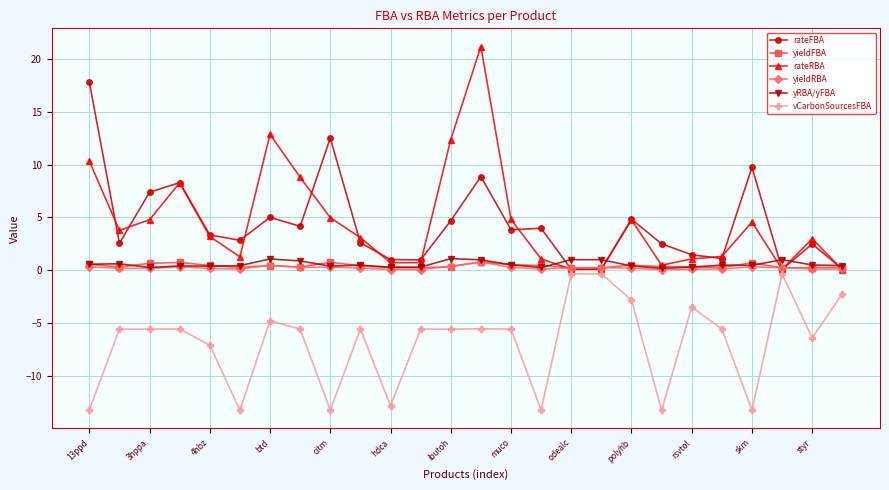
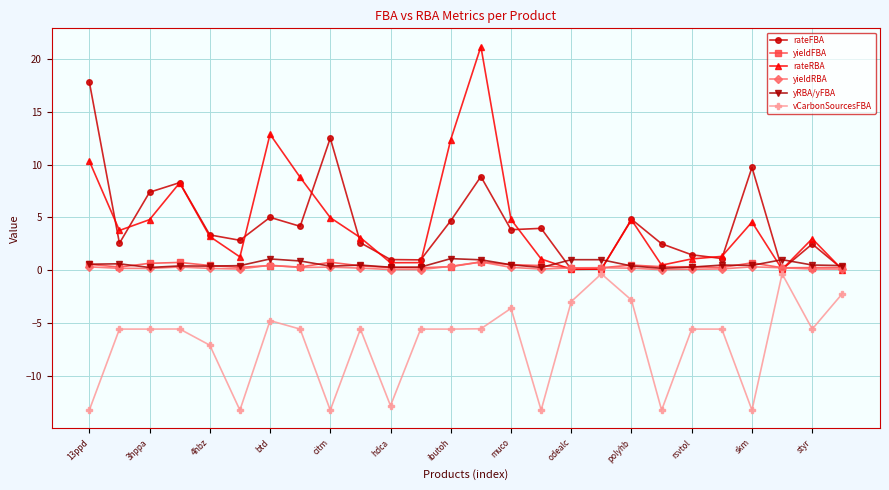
  {
    "vCarbonSourcesFBA": {
      "13ppd": -13.2,
      "3hppa": -5.6,
      "4hbz": -7.1,
      "btd": -4.8,
      "citm": -13.2,
      "hdca": -12.8,
      "ibutoh": -5.6,
-     "muco": -5.6,
-     "odealc": -0.3,
+     "muco": -3.6,
+     "odealc": -3.0,
      "polyhb": -2.8,
-     "rsvtol": -3.5,
+     "rsvtol": -5.6,
      "skm": -13.2,
-     "styr": -6.4
+     "styr": -5.6
    }
  }
